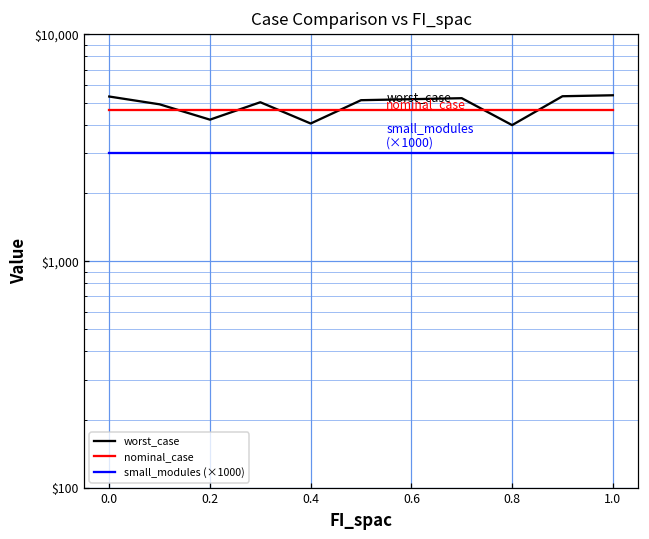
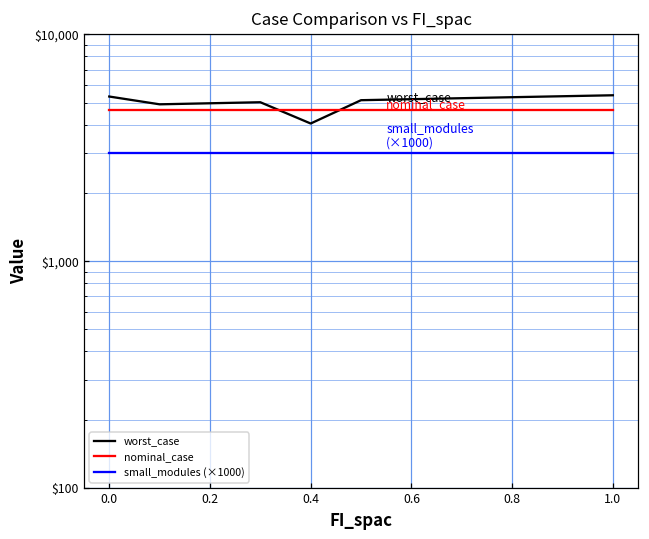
  {
    "worst_case": {
      "0.0": "$5,300",
-     "0.2": "$4,200",
+     "0.2": "$5,000",
      "0.4": "$4,000",
      "0.6": "$5,200",
-     "0.8": "$4,000",
+     "0.8": "$5,300",
      "1.0": "$5,400"
    },
    "nominal_case": {
      "0.0": "$4,600",
      "0.2": "$4,600",
      "0.4": "$4,600",
      "0.6": "$4,600",
      "0.8": "$4,600",
      "1.0": "$4,600"
    },
    "small_modules (×1000)": {
      "0.0": "$3,000",
      "0.2": "$3,000",
      "0.4": "$3,000",
      "0.8": "$3,000",
      "1.0": "$3,000"
    }
  }
